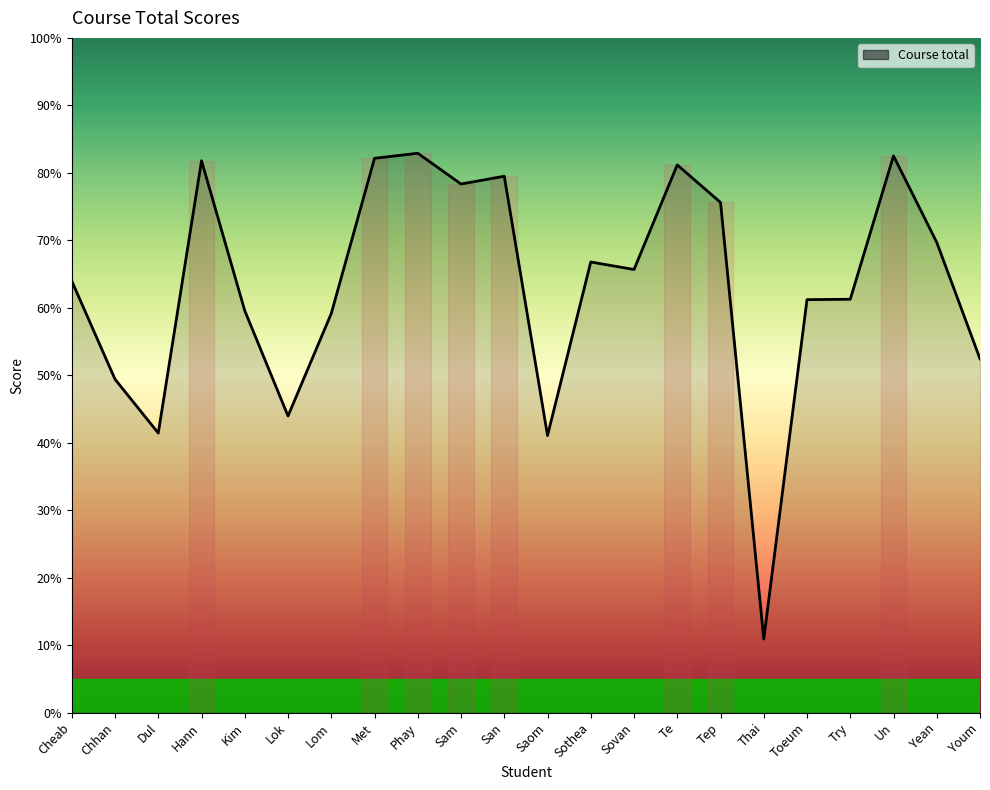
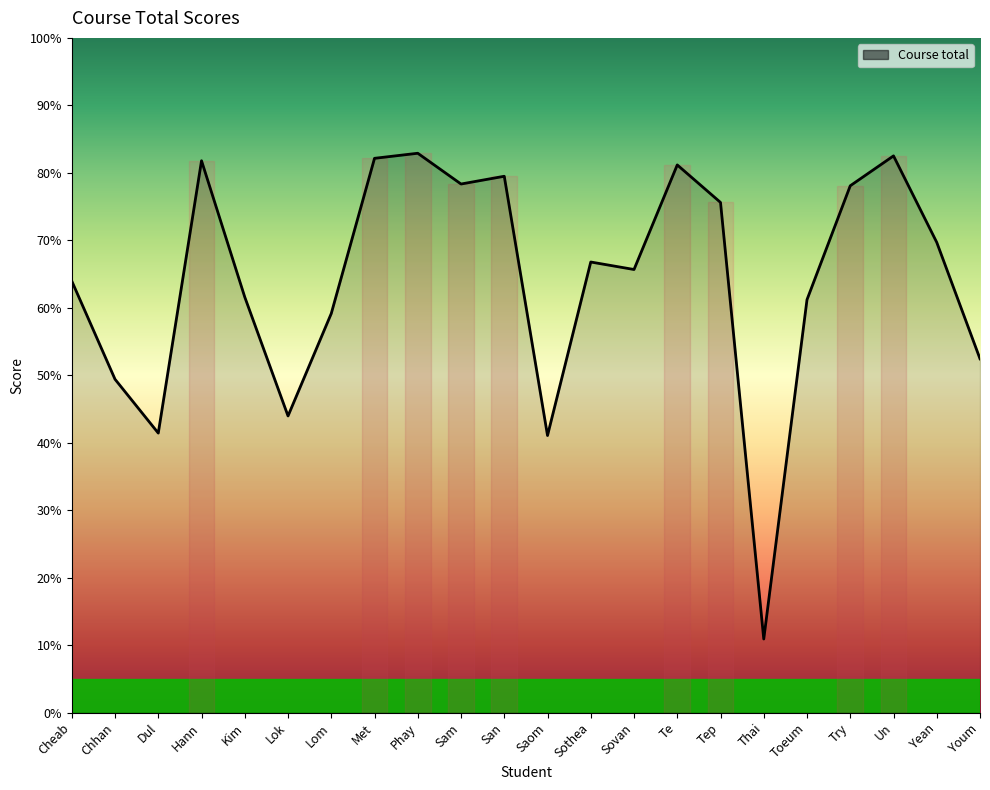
  {
    "Cheab": "64%",
    "Chhan": "49%",
    "Dul": "41%",
    "Hann": "82%",
-   "Kim": "60%",
+   "Kim": "62%",
    "Lok": "44%",
    "Lom": "59%",
    "Met": "82%",
    "Phay": "83%",
    "Sam": "78%",
    "San": "79%",
    "Saom": "41%",
    "Sothea": "67%",
    "Sovan": "66%",
    "Te": "81%",
    "Tep": "76%",
    "Thai": "11%",
    "Toeum": "61%",
-   "Try": "61%",
+   "Try": "78%",
    "Un": "83%",
    "Yean": "70%",
    "Youm": "52%"
  }
